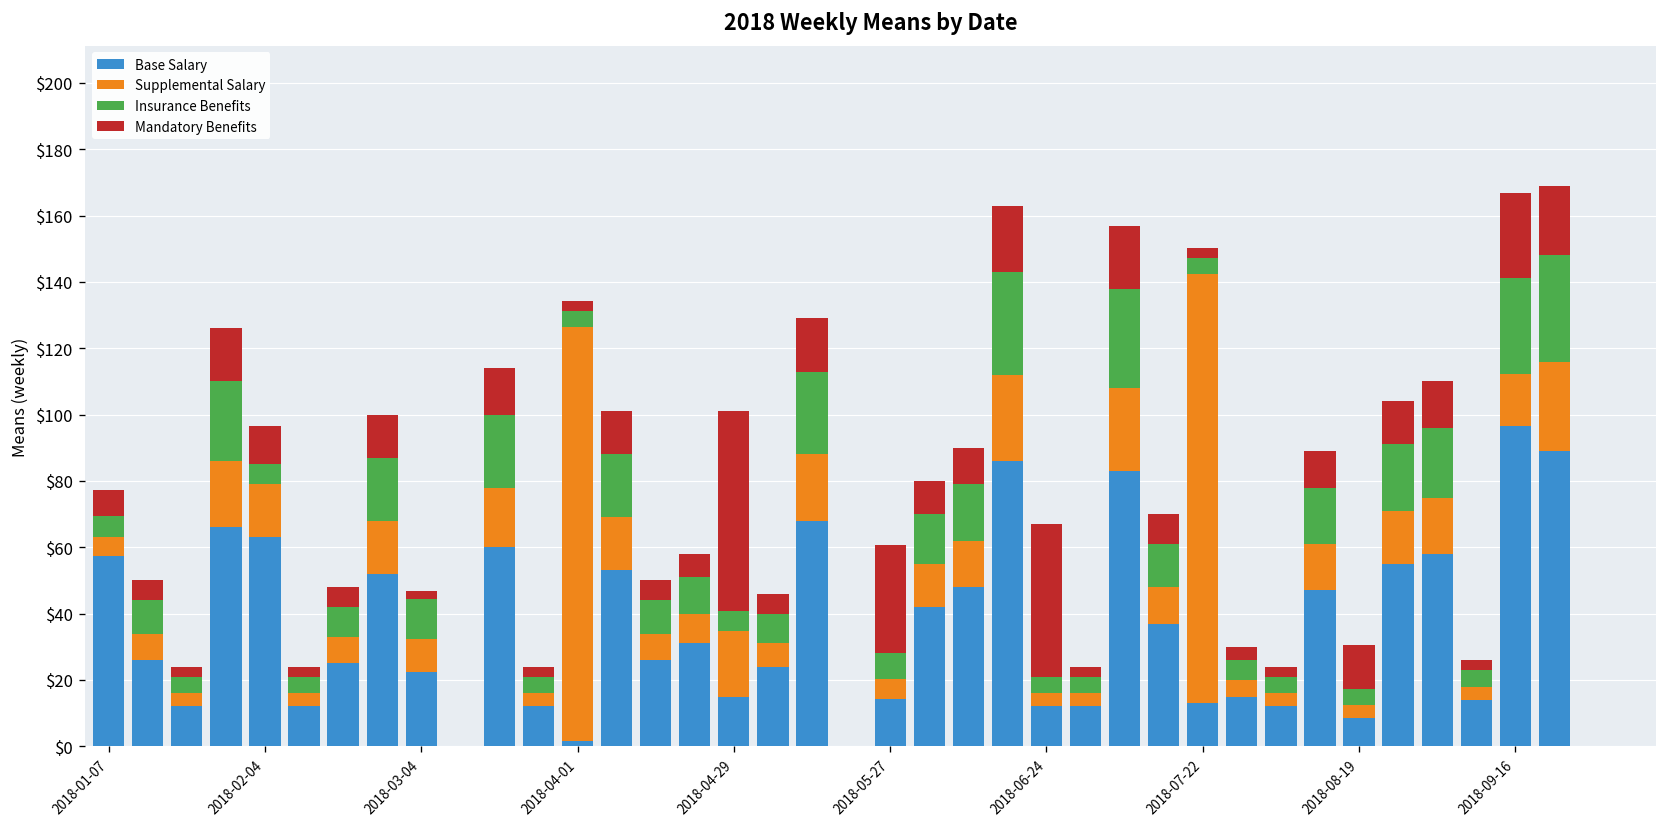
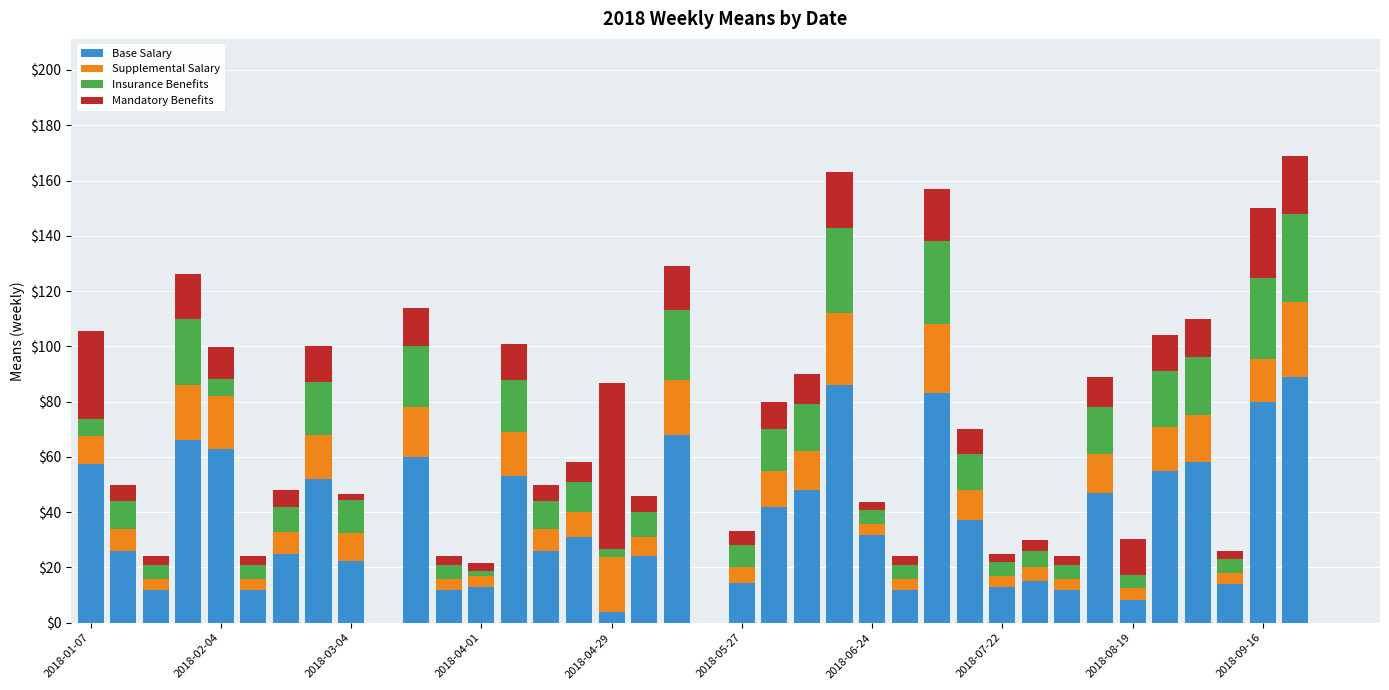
  {
    "Base Salary": {
      "2018-01-07": "$58",
      "2018-02-04": "$63",
      "2018-03-04": "$22",
-     "2018-04-01": "$2",
-     "2018-04-29": "$15",
+     "2018-04-01": "$13",
+     "2018-04-29": "$4",
      "2018-05-27": "$14",
-     "2018-06-24": "$12",
+     "2018-06-24": "$32",
      "2018-07-22": "$13",
      "2018-08-19": "$8",
-     "2018-09-16": "$97"
+     "2018-09-16": "$80"
    },
    "Supplemental Salary": {
-     "2018-01-07": "$6",
-     "2018-02-04": "$16",
+     "2018-01-07": "$10",
+     "2018-02-04": "$19",
      "2018-03-04": "$10",
-     "2018-04-01": "$125",
+     "2018-04-01": "$4",
      "2018-04-29": "$20",
      "2018-05-27": "$6",
      "2018-06-24": "$4",
-     "2018-07-22": "$129",
+     "2018-07-22": "$4",
      "2018-08-19": "$4",
      "2018-09-16": "$16"
    },
    "Insurance Benefits": {
      "2018-01-07": "$6",
      "2018-02-04": "$6",
      "2018-03-04": "$12",
-     "2018-04-01": "$5",
-     "2018-04-29": "$6",
+     "2018-04-01": "$2",
+     "2018-04-29": "$3",
      "2018-05-27": "$8",
      "2018-06-24": "$5",
      "2018-07-22": "$5",
      "2018-08-19": "$5",
      "2018-09-16": "$29"
    },
    "Mandatory Benefits": {
-     "2018-01-07": "$8",
+     "2018-01-07": "$32",
      "2018-02-04": "$12",
      "2018-03-04": "$2",
      "2018-04-01": "$3",
      "2018-04-29": "$60",
-     "2018-05-27": "$33",
-     "2018-06-24": "$46",
+     "2018-05-27": "$5",
+     "2018-06-24": "$3",
      "2018-07-22": "$3",
      "2018-08-19": "$13",
      "2018-09-16": "$25"
    }
  }
